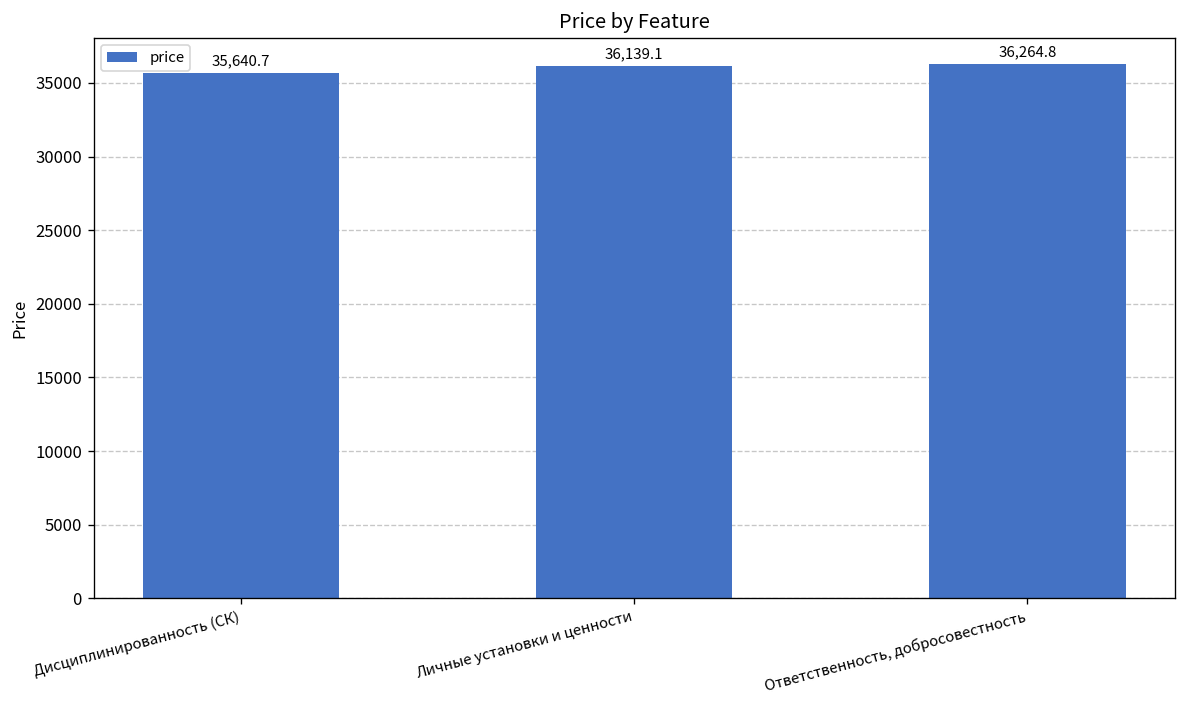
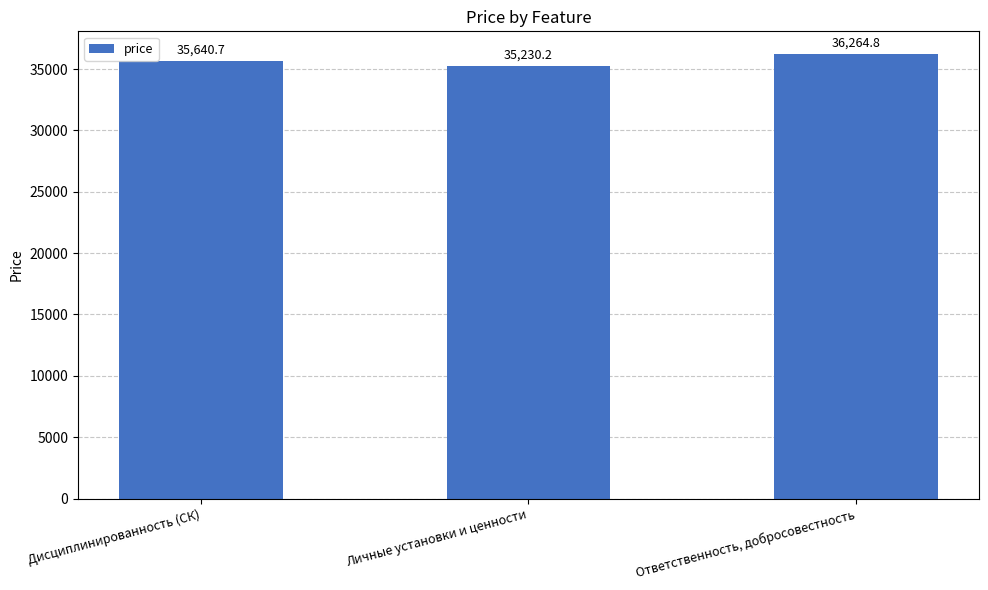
  {
    "Дисциплинированность (СК)": "35,640.7",
-   "Личные установки и ценности": "36,139.1",
+   "Личные установки и ценности": "35,230.2",
    "Ответственность, добросовестность": "36,264.8"
  }
